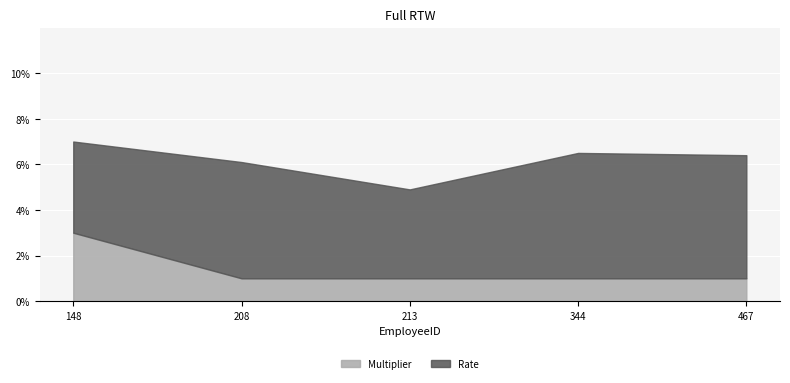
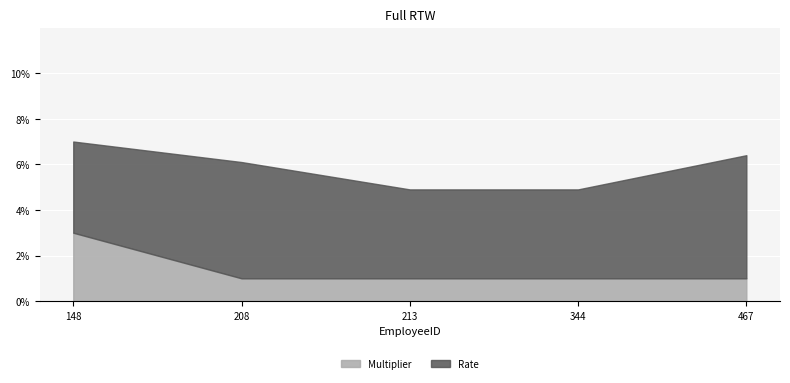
  {
    "Multiplier": {
      "148": "3.0%",
      "208": "1.0%",
      "213": "1.0%",
      "344": "1.0%",
      "467": "1.0%"
    },
    "Rate": {
      "148": "4.0%",
      "208": "5.1%",
      "213": "3.9%",
-     "344": "5.5%",
+     "344": "3.9%",
      "467": "5.4%"
    }
  }
